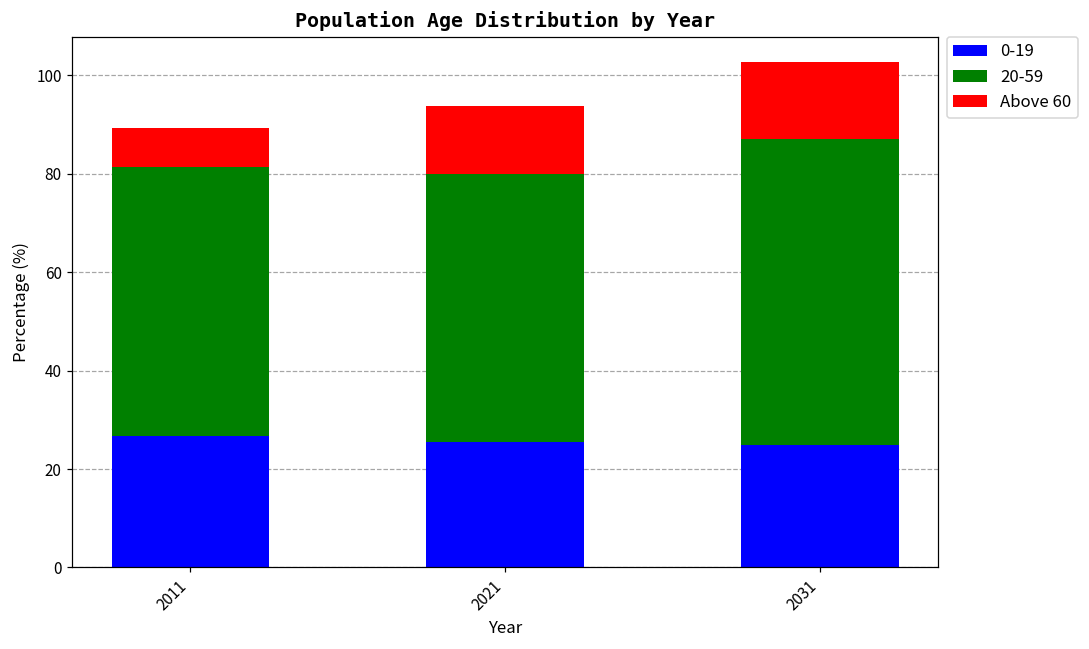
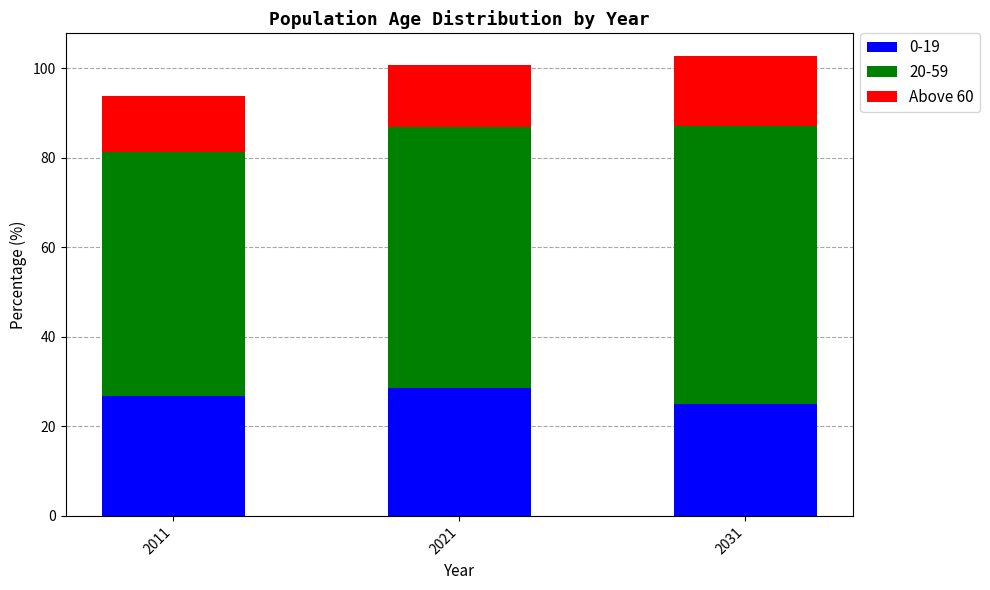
  {
    "0-19": {
      "2011": 27,
-     "2021": 26,
+     "2021": 29,
      "2031": 25
    },
    "20-59": {
      "2011": 55,
-     "2021": 55,
+     "2021": 59,
      "2031": 62
    },
    "Above 60": {
-     "2011": 8,
+     "2011": 13,
      "2021": 14,
      "2031": 16
    }
  }
